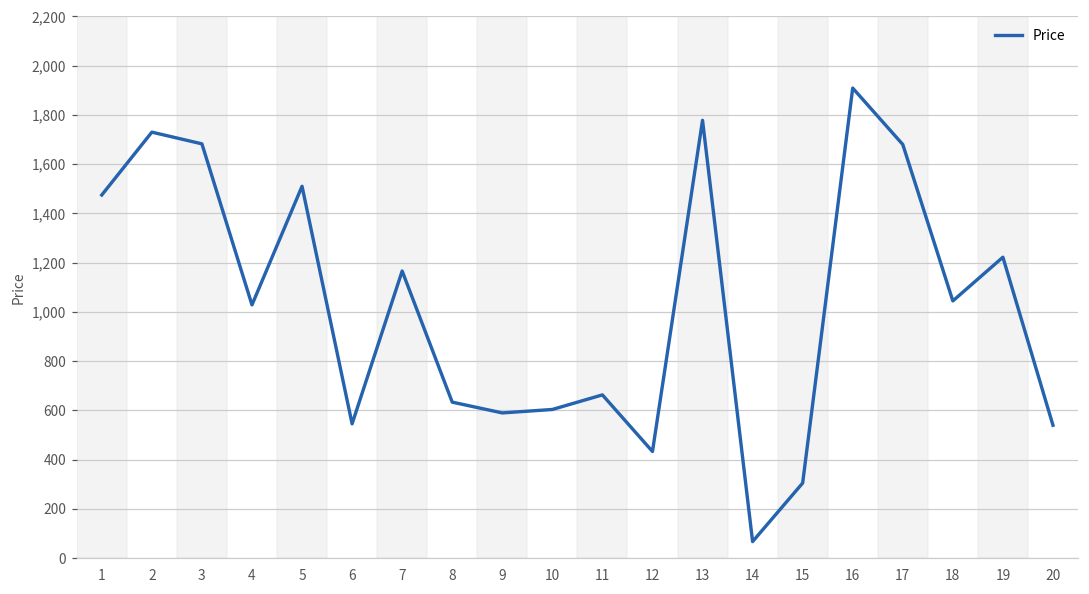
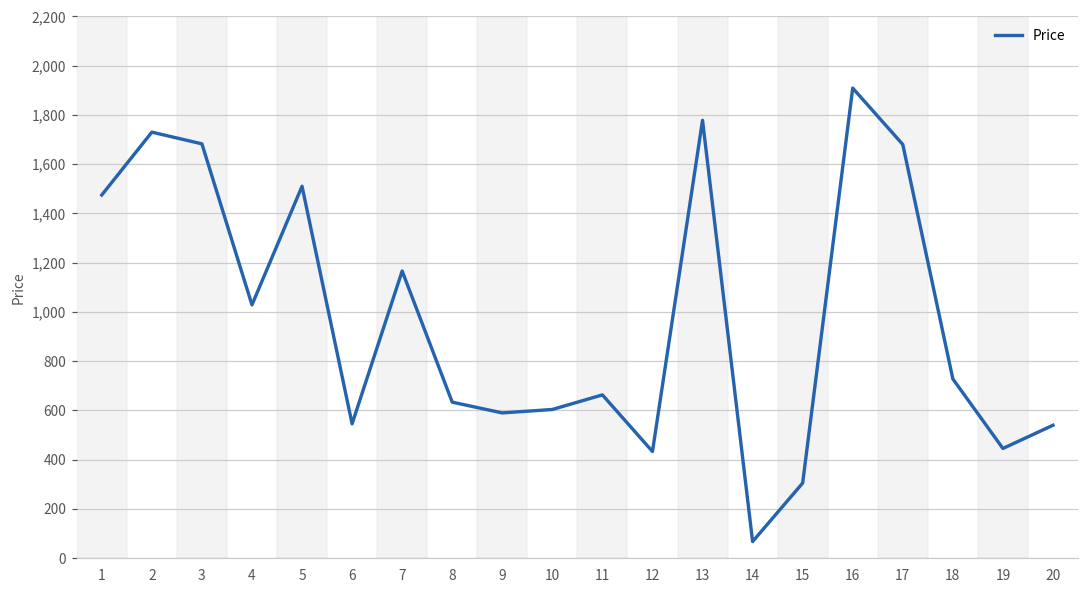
  {
    "1": "1,470",
    "2": "1,730",
    "3": "1,680",
    "4": "1,030",
    "5": "1,510",
    "6": "550",
    "7": "1,170",
    "8": "630",
    "9": "590",
    "10": "600",
    "11": "660",
    "12": "430",
    "13": "1,780",
    "14": "70",
    "15": "300",
    "16": "1,910",
    "17": "1,680",
-   "18": "1,040",
-   "19": "1,220",
+   "18": "730",
+   "19": "450",
    "20": "540"
  }
